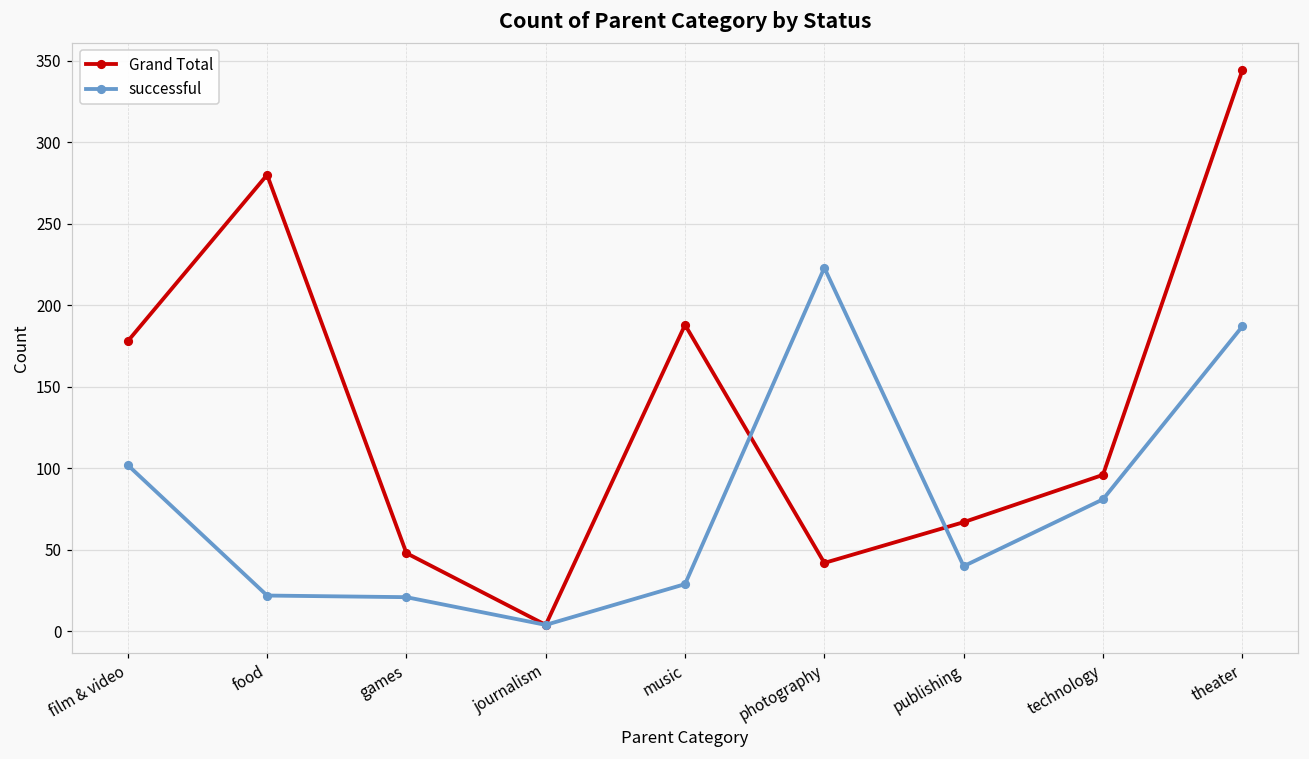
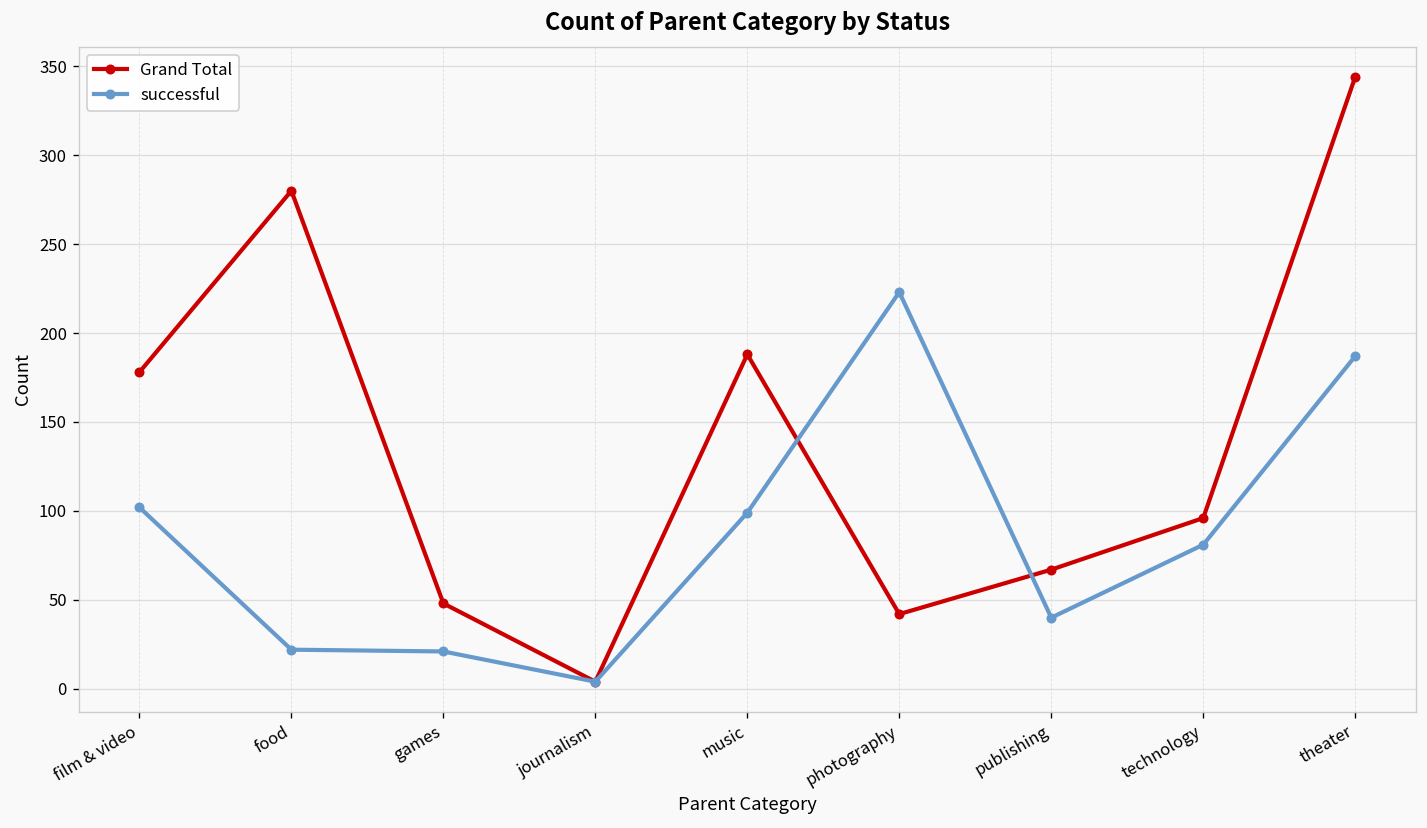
  {
    "Grand Total": {
      "film & video": 178,
      "food": 280,
      "games": 48,
      "music": 188,
      "photography": 42,
      "publishing": 67,
      "technology": 96,
      "theater": 344
    },
    "successful": {
      "film & video": 102,
      "food": 22,
      "games": 21,
-     "music": 29,
+     "music": 99,
      "photography": 223,
      "publishing": 40,
      "technology": 81,
      "theater": 187
    }
  }
